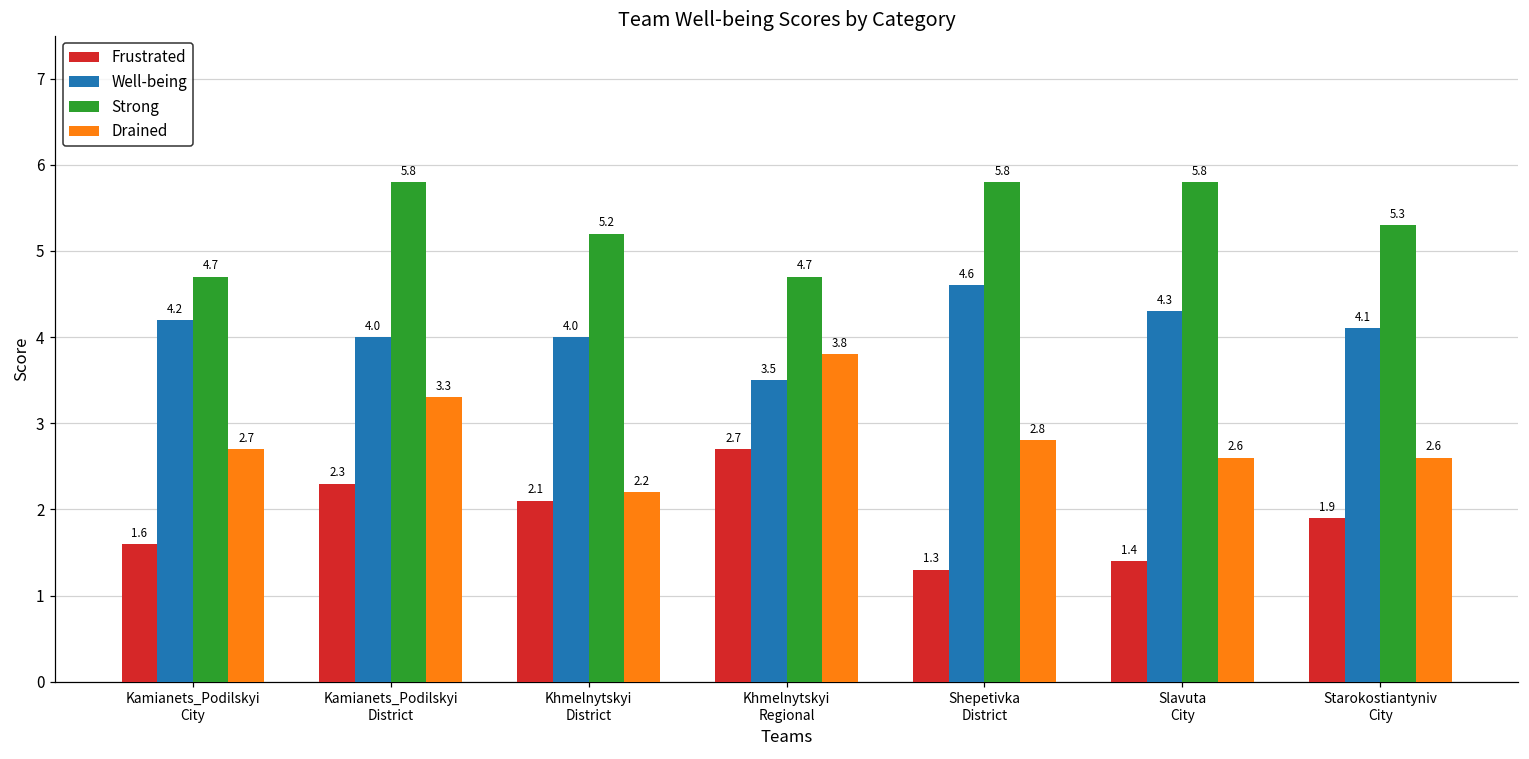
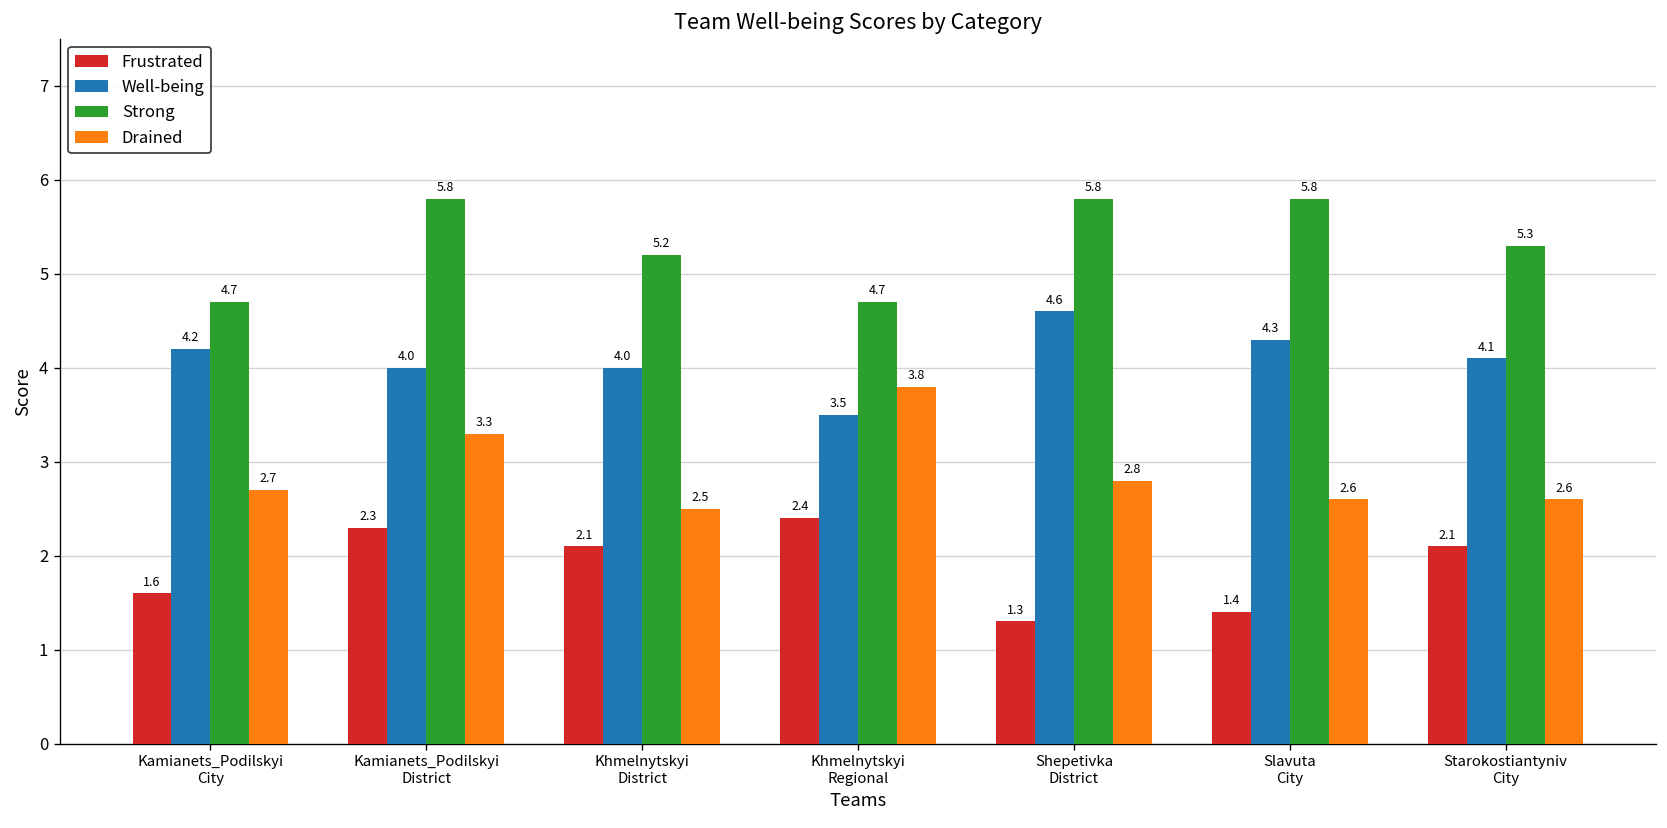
  {
    "Frustrated": {
      "Kamianets_Podilskyi City": 1.6,
      "Kamianets_Podilskyi District": 2.3,
      "Khmelnytskyi District": 2.1,
-     "Khmelnytskyi Regional": 2.7,
+     "Khmelnytskyi Regional": 2.4,
      "Shepetivka District": 1.3,
      "Slavuta City": 1.4,
-     "Starokostiantyniv City": 1.9
+     "Starokostiantyniv City": 2.1
    },
    "Well-being": {
      "Kamianets_Podilskyi City": 4.2,
      "Kamianets_Podilskyi District": 4.0,
      "Khmelnytskyi District": 4.0,
      "Khmelnytskyi Regional": 3.5,
      "Shepetivka District": 4.6,
      "Slavuta City": 4.3,
      "Starokostiantyniv City": 4.1
    },
    "Strong": {
      "Kamianets_Podilskyi City": 4.7,
      "Kamianets_Podilskyi District": 5.8,
      "Khmelnytskyi District": 5.2,
      "Khmelnytskyi Regional": 4.7,
      "Shepetivka District": 5.8,
      "Slavuta City": 5.8,
      "Starokostiantyniv City": 5.3
    },
    "Drained": {
      "Kamianets_Podilskyi City": 2.7,
      "Kamianets_Podilskyi District": 3.3,
-     "Khmelnytskyi District": 2.2,
+     "Khmelnytskyi District": 2.5,
      "Khmelnytskyi Regional": 3.8,
      "Shepetivka District": 2.8,
      "Slavuta City": 2.6,
      "Starokostiantyniv City": 2.6
    }
  }
